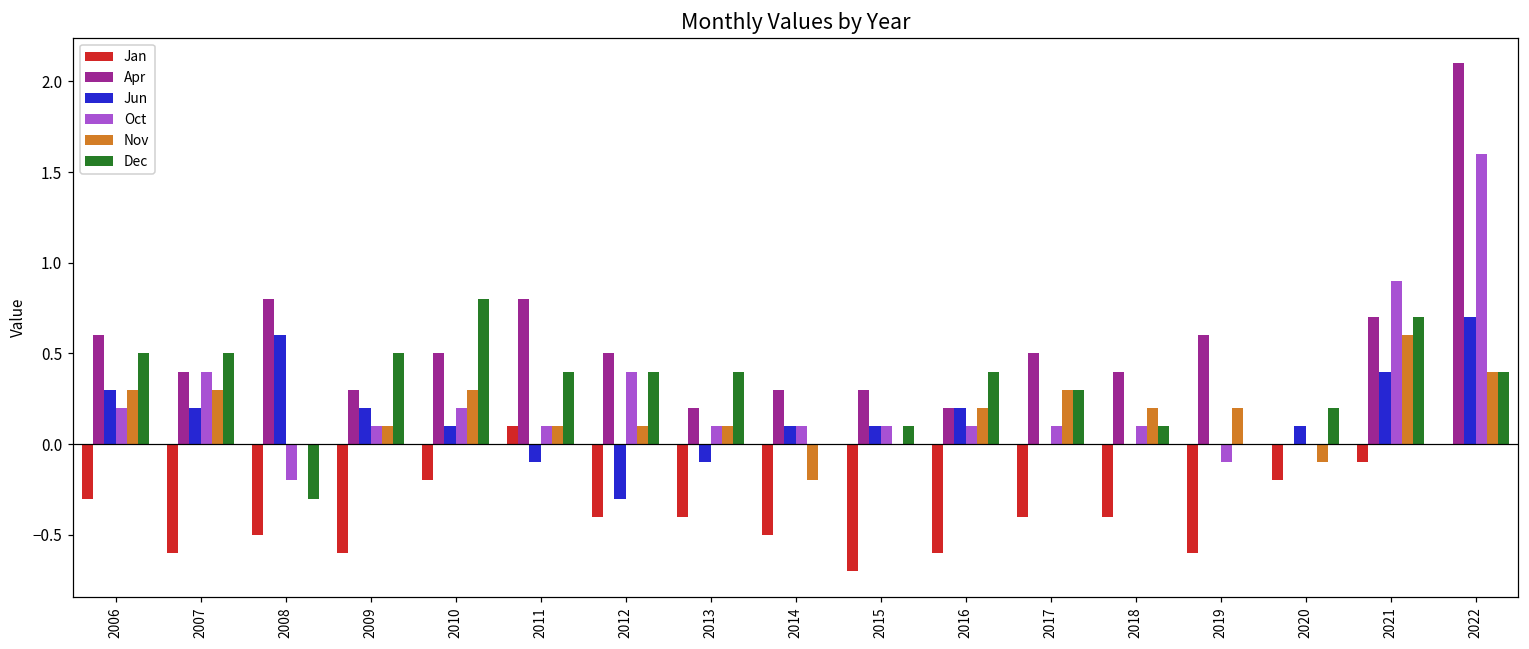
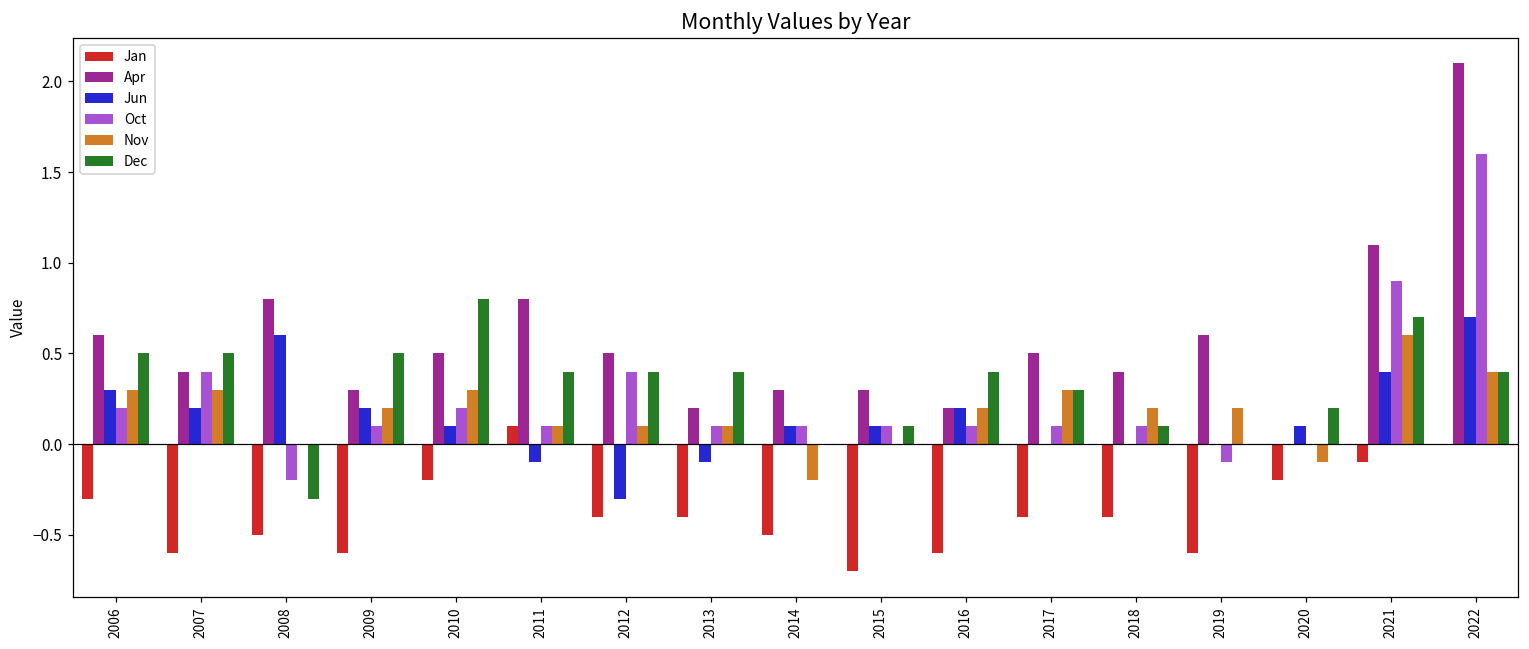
  {
    "Jan": {
      "2006": -0.3,
      "2007": -0.6,
      "2008": -0.5,
      "2009": -0.6,
      "2010": -0.2,
      "2011": 0.1,
      "2012": -0.4,
      "2013": -0.4,
      "2014": -0.5,
      "2015": -0.7,
      "2016": -0.6,
      "2017": -0.4,
      "2018": -0.4,
      "2019": -0.6,
      "2020": -0.2,
      "2021": -0.1,
      "2022": 0.0
    },
    "Apr": {
      "2006": 0.6,
      "2007": 0.4,
      "2008": 0.8,
      "2009": 0.3,
      "2010": 0.5,
      "2011": 0.8,
      "2012": 0.5,
      "2013": 0.2,
      "2014": 0.3,
      "2015": 0.3,
      "2016": 0.2,
      "2017": 0.5,
      "2018": 0.4,
      "2019": 0.6,
      "2020": 0.0,
-     "2021": 0.7,
+     "2021": 1.1,
      "2022": 2.1
    },
    "Jun": {
      "2006": 0.3,
      "2007": 0.2,
      "2008": 0.6,
      "2009": 0.2,
      "2010": 0.1,
      "2011": -0.1,
      "2012": -0.3,
      "2013": -0.1,
      "2014": 0.1,
      "2015": 0.1,
      "2016": 0.2,
      "2017": 0.0,
      "2018": 0.0,
      "2019": 0.0,
      "2020": 0.1,
      "2021": 0.4,
      "2022": 0.7
    },
    "Oct": {
      "2006": 0.2,
      "2007": 0.4,
      "2008": -0.2,
      "2009": 0.1,
      "2010": 0.2,
      "2011": 0.1,
      "2012": 0.4,
      "2013": 0.1,
      "2014": 0.1,
      "2015": 0.1,
      "2016": 0.1,
      "2017": 0.1,
      "2018": 0.1,
      "2019": -0.1,
      "2020": 0.0,
      "2021": 0.9,
      "2022": 1.6
    },
    "Nov": {
      "2006": 0.3,
      "2007": 0.3,
      "2008": 0.0,
-     "2009": 0.1,
+     "2009": 0.2,
      "2010": 0.3,
      "2011": 0.1,
      "2012": 0.1,
      "2013": 0.1,
      "2014": -0.2,
      "2015": 0.0,
      "2016": 0.2,
      "2017": 0.3,
      "2018": 0.2,
      "2019": 0.2,
      "2020": -0.1,
      "2021": 0.6,
      "2022": 0.4
    },
    "Dec": {
      "2006": 0.5,
      "2007": 0.5,
      "2008": -0.3,
      "2009": 0.5,
      "2010": 0.8,
      "2011": 0.4,
      "2012": 0.4,
      "2013": 0.4,
      "2014": 0.0,
      "2015": 0.1,
      "2016": 0.4,
      "2017": 0.3,
      "2018": 0.1,
      "2019": 0.0,
      "2020": 0.2,
      "2021": 0.7,
      "2022": 0.4
    }
  }
